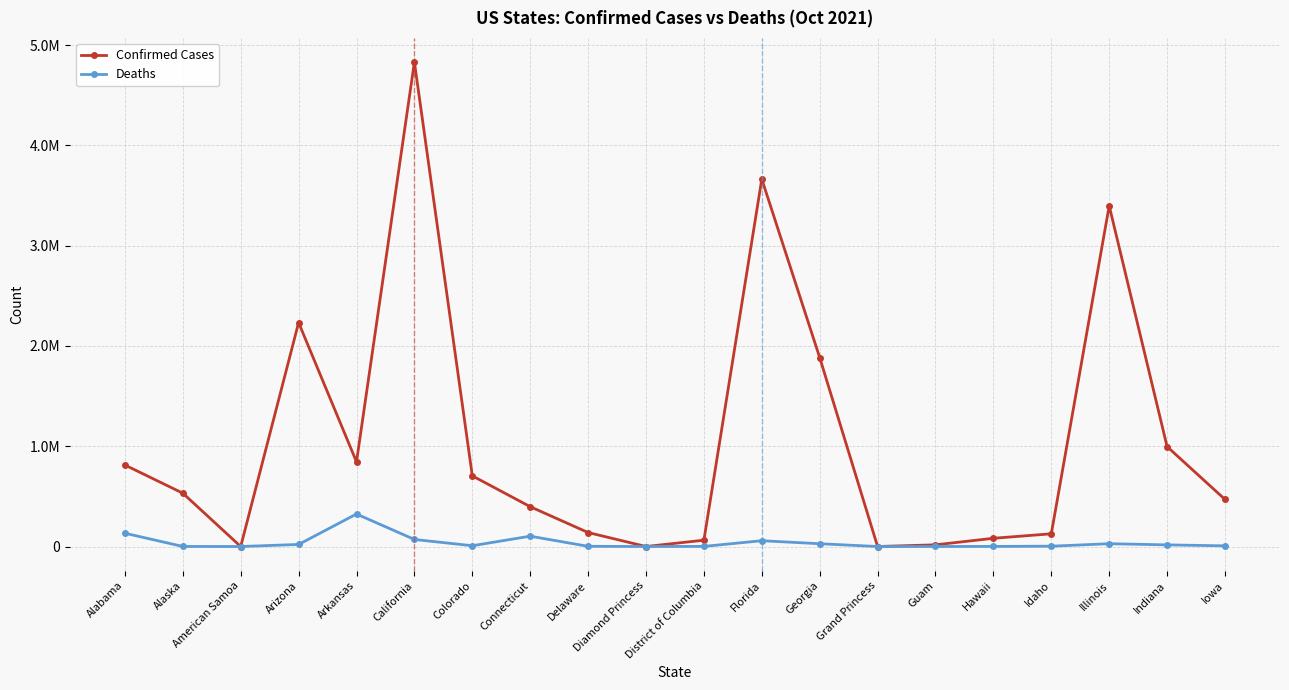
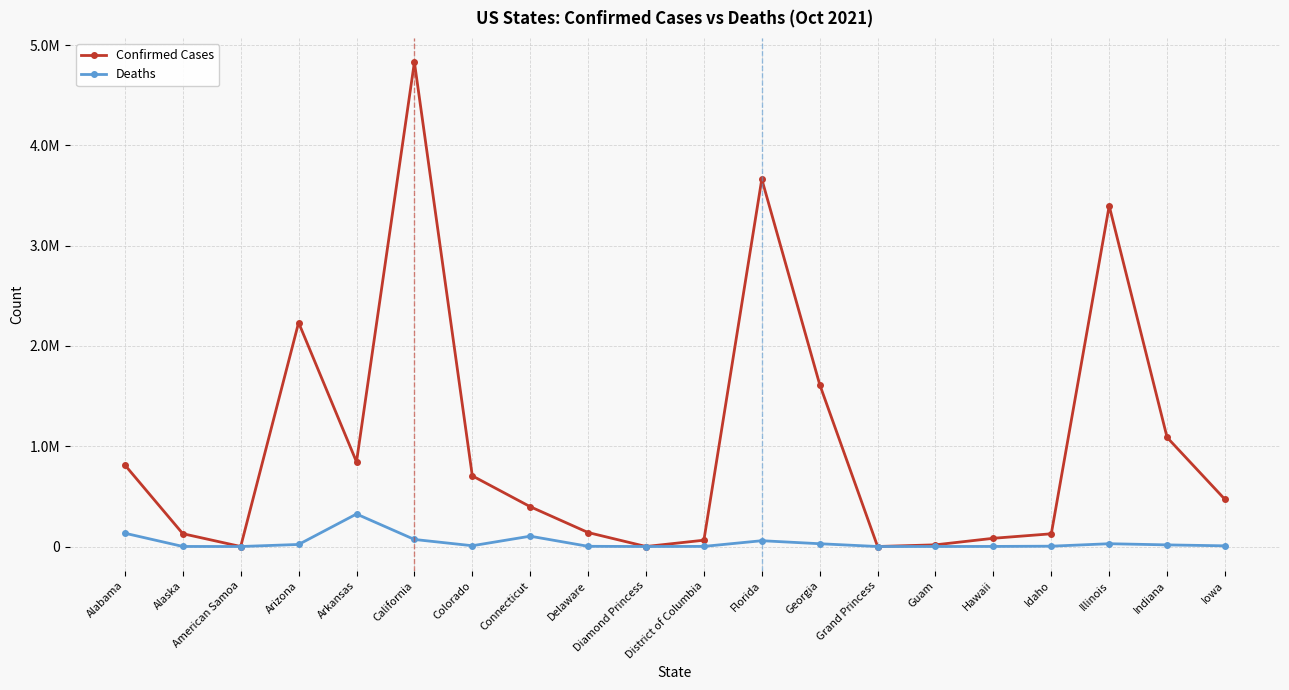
  {
    "Confirmed Cases": {
      "Alabama": 810000,
-     "Alaska": 530000,
+     "Alaska": 130000,
      "Arizona": 2230000,
      "Arkansas": 840000,
      "California": 4830000,
      "Colorado": 700000,
      "Connecticut": 400000,
      "Delaware": 140000,
      "District of Columbia": 60000,
      "Florida": 3660000,
-     "Georgia": 1880000,
+     "Georgia": 1620000,
      "Hawaii": 80000,
      "Idaho": 130000,
      "Illinois": 3400000,
-     "Indiana": 1000000,
+     "Indiana": 1090000,
      "Iowa": 470000
    },
    "Deaths": {
      "Alabama": 130000,
      "Alaska": 0,
      "Arizona": 20000,
      "Arkansas": 320000,
      "California": 70000,
      "Colorado": 10000,
      "Connecticut": 100000,
      "Delaware": 0,
      "District of Columbia": 0,
      "Florida": 60000,
      "Georgia": 30000,
      "Hawaii": 0,
      "Idaho": 0,
      "Illinois": 30000,
      "Indiana": 20000,
      "Iowa": 10000
    }
  }
